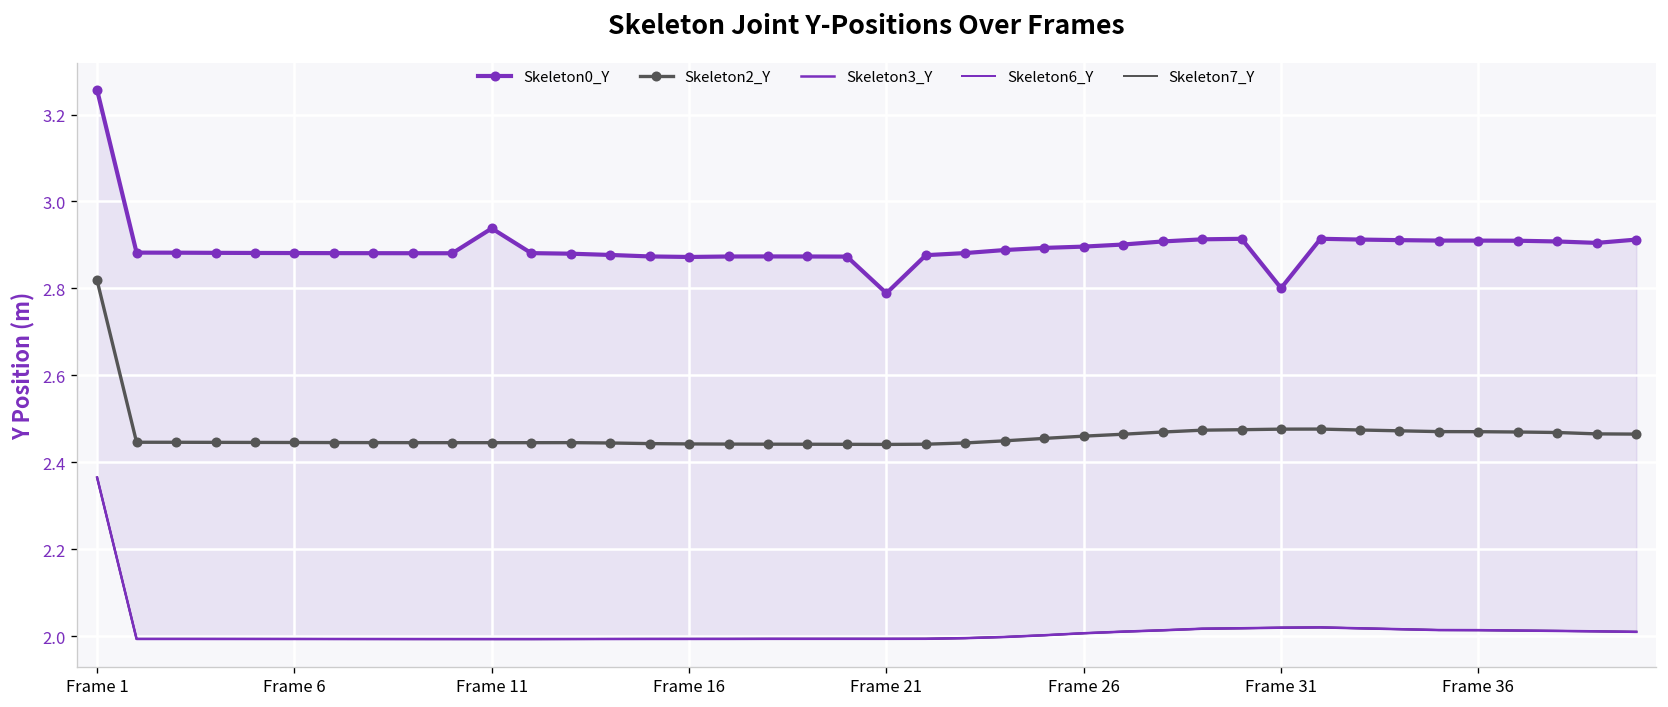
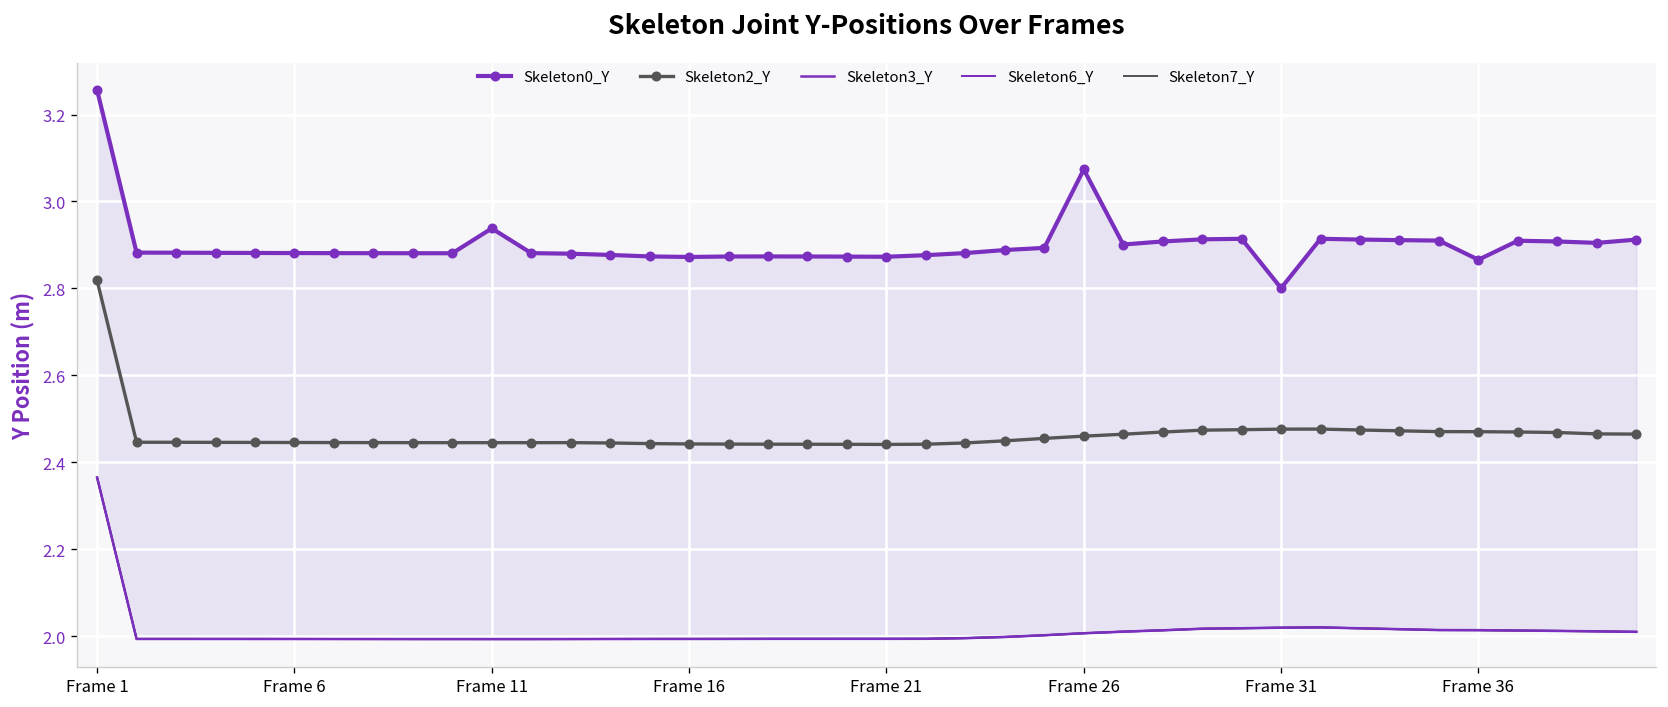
  {
    "Skeleton0_Y": {
      "Frame 1": 3.26,
      "Frame 6": 2.88,
      "Frame 11": 2.94,
      "Frame 16": 2.87,
-     "Frame 21": 2.79,
-     "Frame 26": 2.90,
+     "Frame 21": 2.87,
+     "Frame 26": 3.07,
      "Frame 31": 2.80,
-     "Frame 36": 2.91
+     "Frame 36": 2.87
    }
  }
